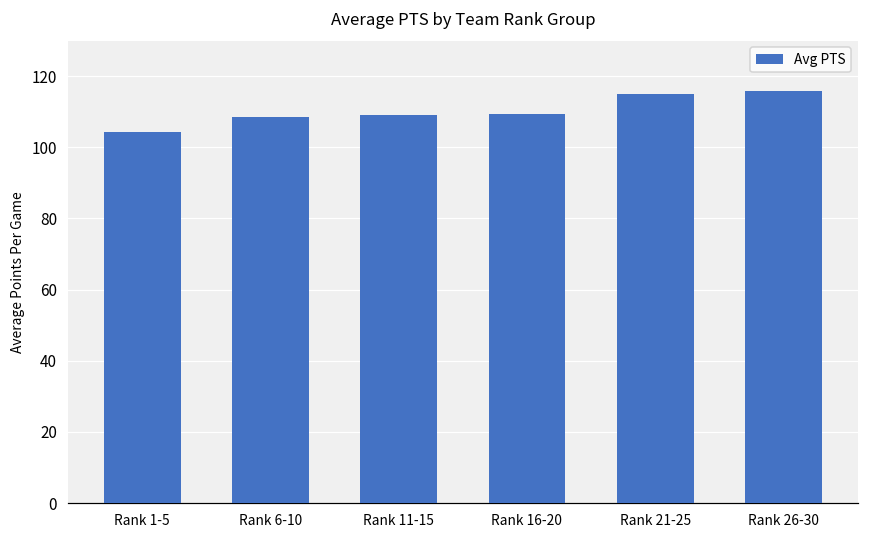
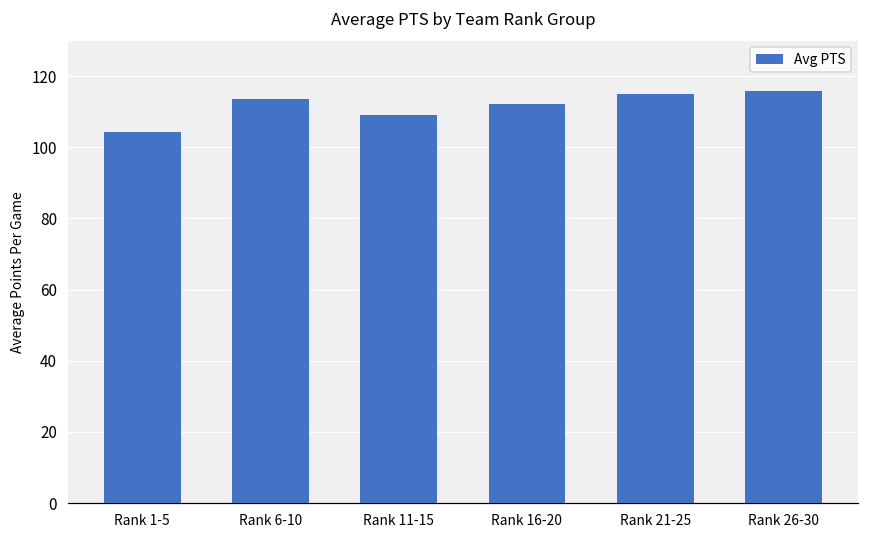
  {
    "Rank 1-5": 104,
-   "Rank 6-10": 109,
+   "Rank 6-10": 114,
    "Rank 11-15": 109,
-   "Rank 16-20": 109,
+   "Rank 16-20": 112,
    "Rank 21-25": 115,
    "Rank 26-30": 116
  }
